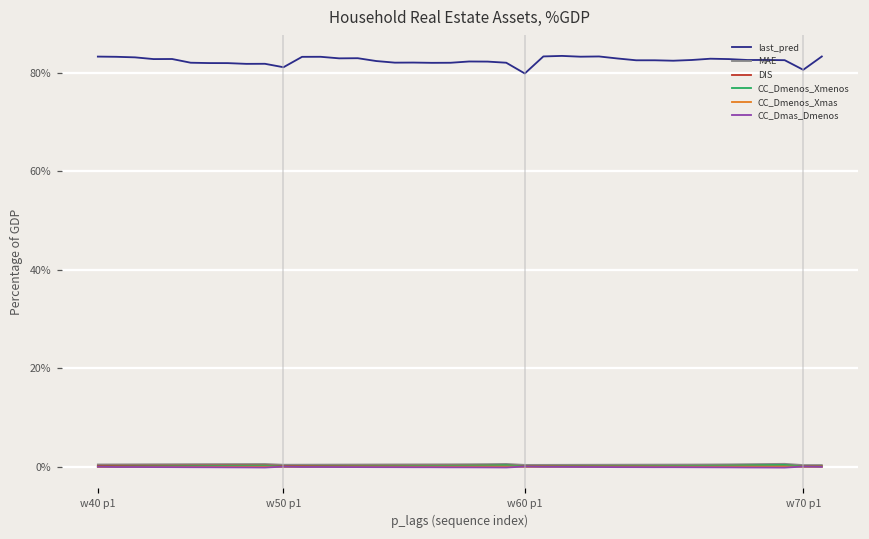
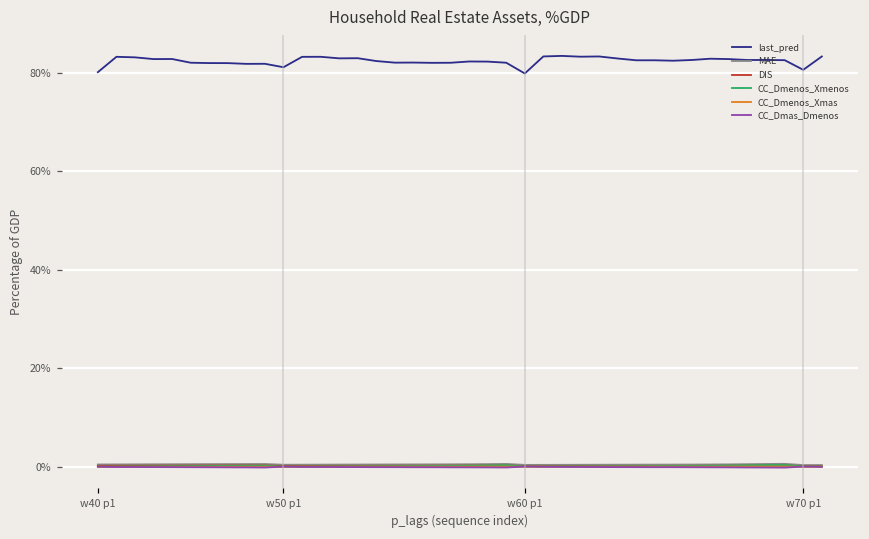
  {
    "last_pred": {
-     "w40 p1": "83%",
+     "w40 p1": "80%",
      "w50 p1": "81%",
      "w60 p1": "80%",
      "w70 p1": "81%"
    }
  }
